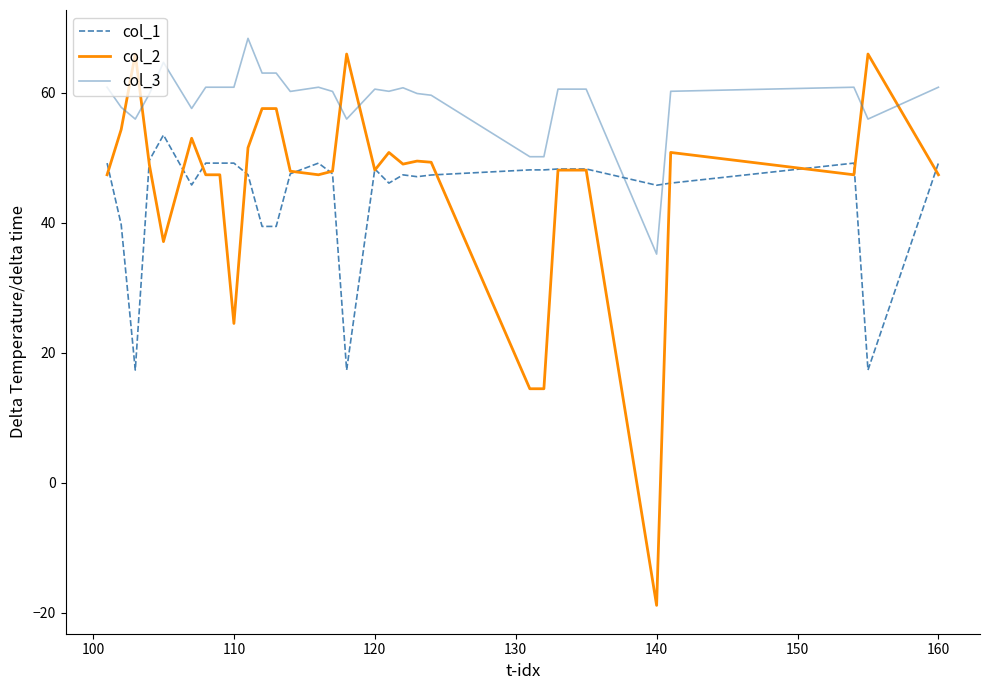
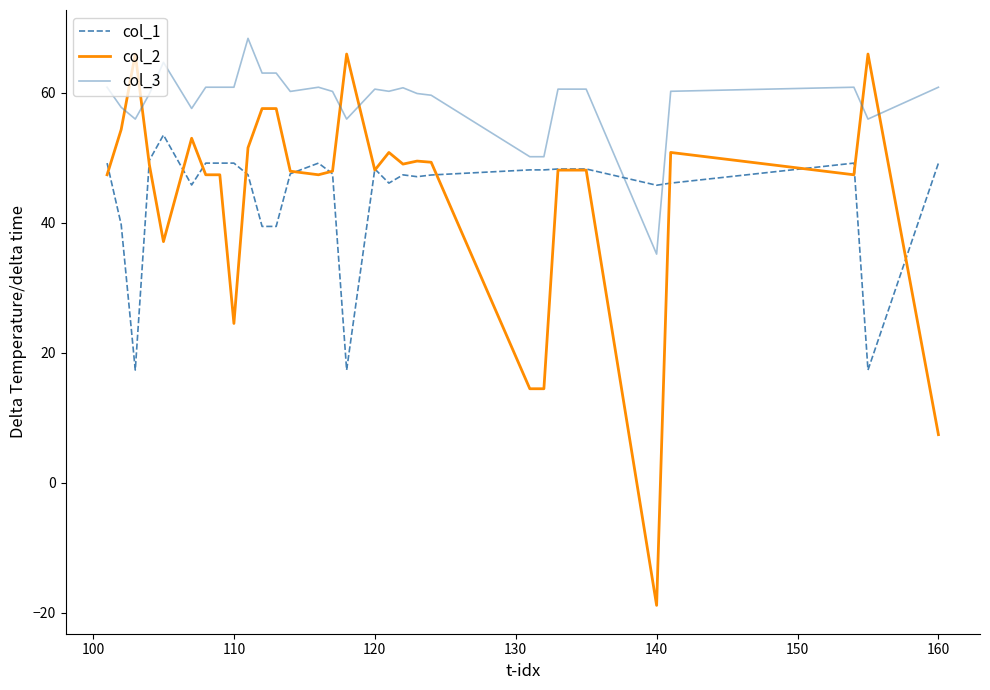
  {
    "col_2": {
      "110": 24,
      "140": -19,
-     "160": 47
+     "160": 7
    }
  }
